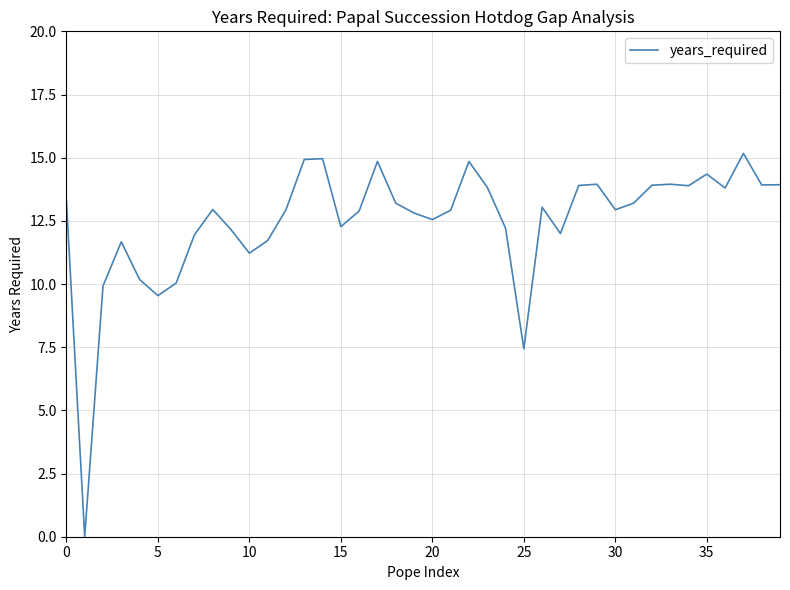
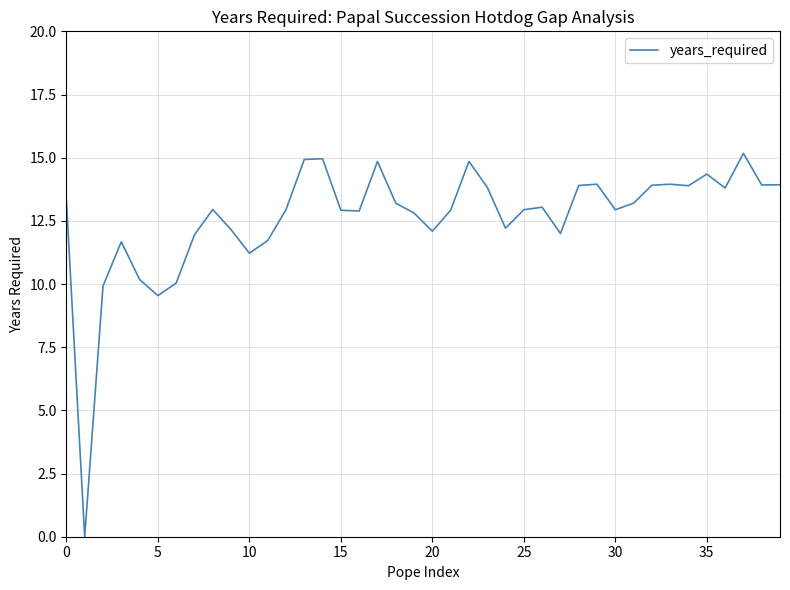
  {
    "0": 13.3,
    "5": 9.5,
    "10": 11.2,
-   "15": 12.3,
-   "20": 12.6,
-   "25": 7.4,
+   "15": 12.9,
+   "20": 12.1,
+   "25": 12.9,
    "30": 12.9,
    "35": 14.4
  }
